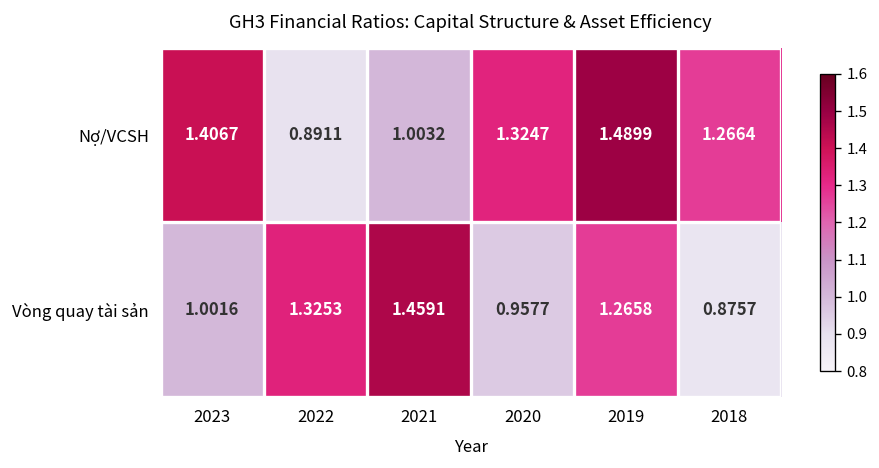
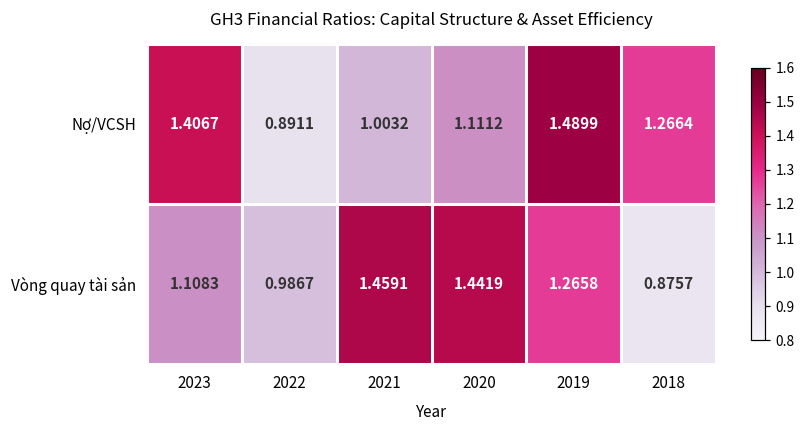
  {
    "Nợ/VCSH": {
      "2023": 1.4067,
      "2022": 0.8911,
      "2021": 1.0032,
-     "2020": 1.3247,
+     "2020": 1.1112,
      "2019": 1.4899,
      "2018": 1.2664
    },
    "Vòng quay tài sản": {
-     "2023": 1.0016,
-     "2022": 1.3253,
+     "2023": 1.1083,
+     "2022": 0.9867,
      "2021": 1.4591,
-     "2020": 0.9577,
+     "2020": 1.4419,
      "2019": 1.2658,
      "2018": 0.8757
    }
  }
